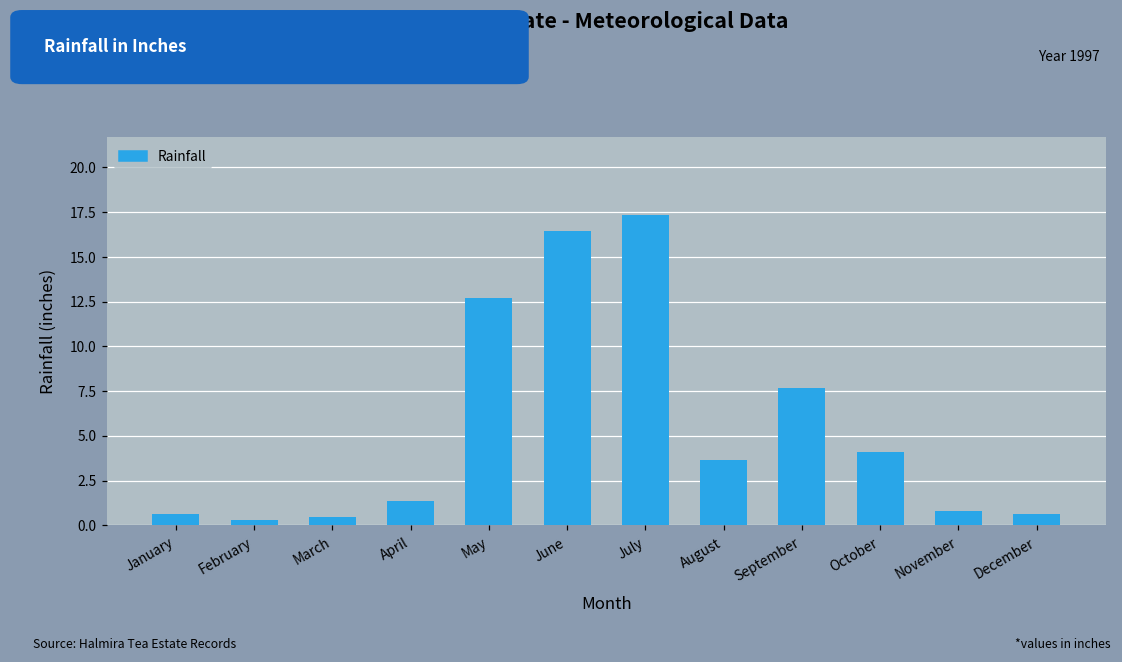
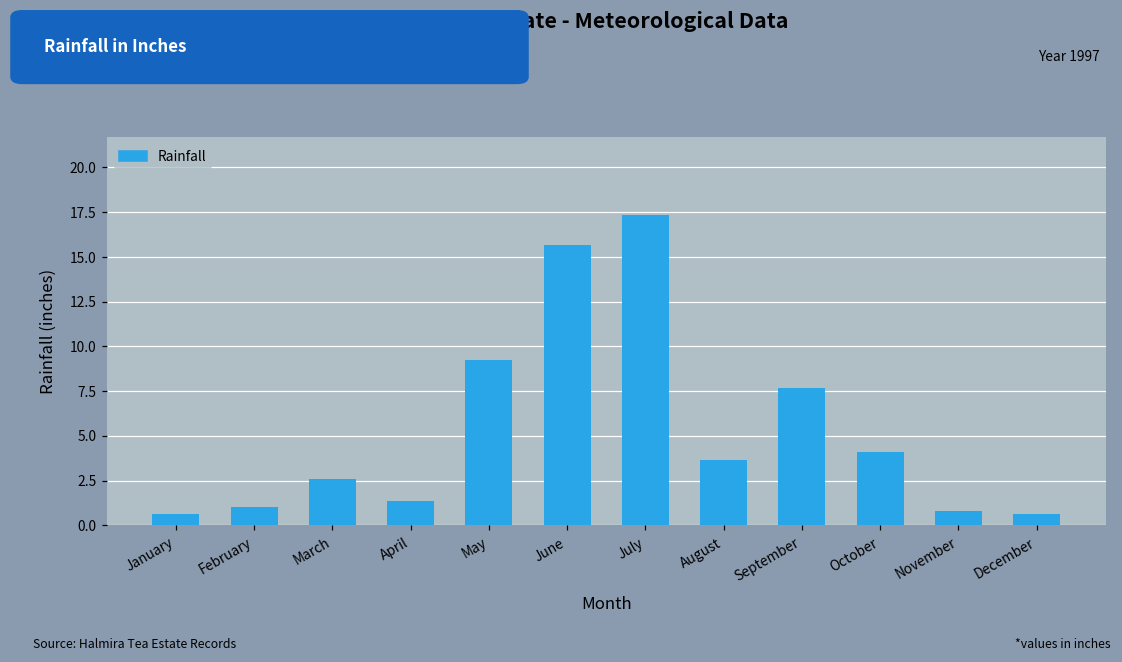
  {
    "January": 0.6,
-   "February": 0.3,
-   "March": 0.5,
+   "February": 1.0,
+   "March": 2.6,
    "April": 1.4,
-   "May": 12.7,
-   "June": 16.5,
+   "May": 9.2,
+   "June": 15.7,
    "July": 17.4,
    "August": 3.6,
    "September": 7.7,
    "October": 4.1,
    "November": 0.8,
    "December": 0.6
  }
